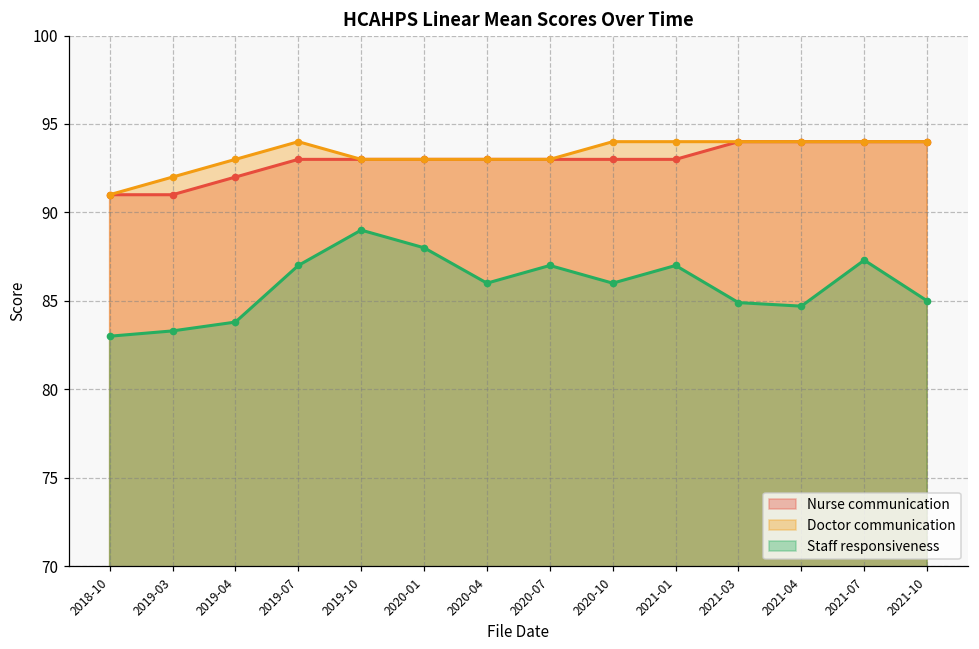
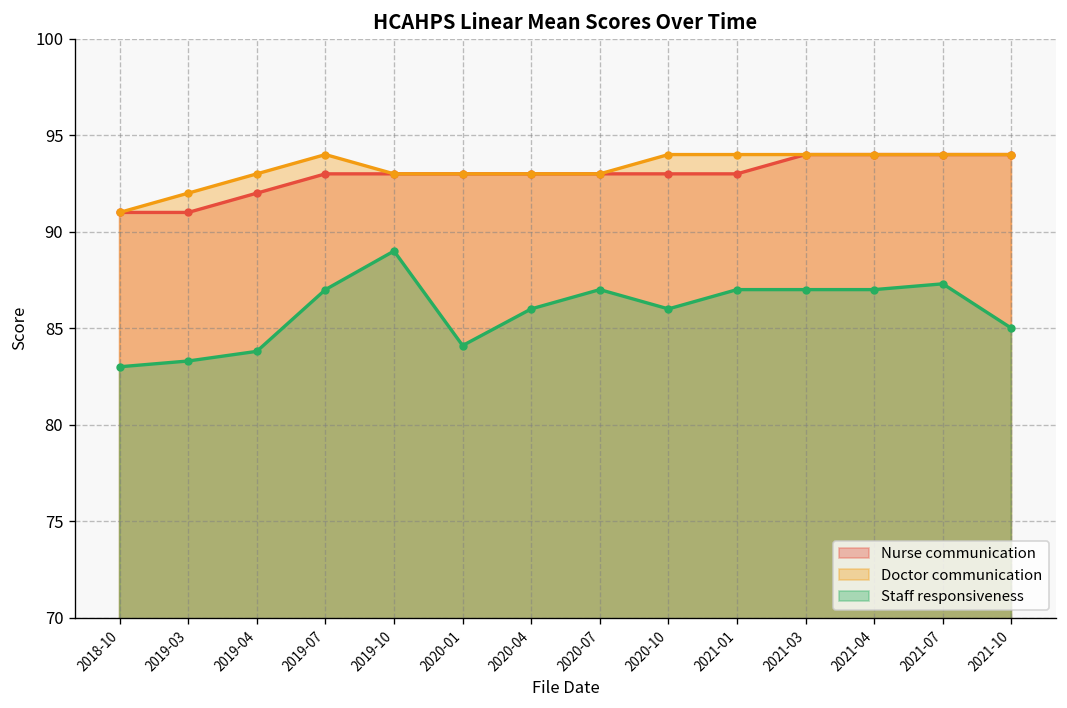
  {
    "Staff responsiveness": {
      "2018-10": 83.0,
      "2019-03": 83.3,
      "2019-04": 83.8,
      "2019-07": 87.0,
      "2019-10": 89.0,
-     "2020-01": 88.0,
+     "2020-01": 84.1,
      "2020-04": 86.0,
      "2020-07": 87.0,
      "2020-10": 86.0,
      "2021-01": 87.0,
-     "2021-03": 84.9,
-     "2021-04": 84.7,
+     "2021-03": 87.0,
+     "2021-04": 87.0,
      "2021-07": 87.3,
      "2021-10": 85.0
    }
  }
